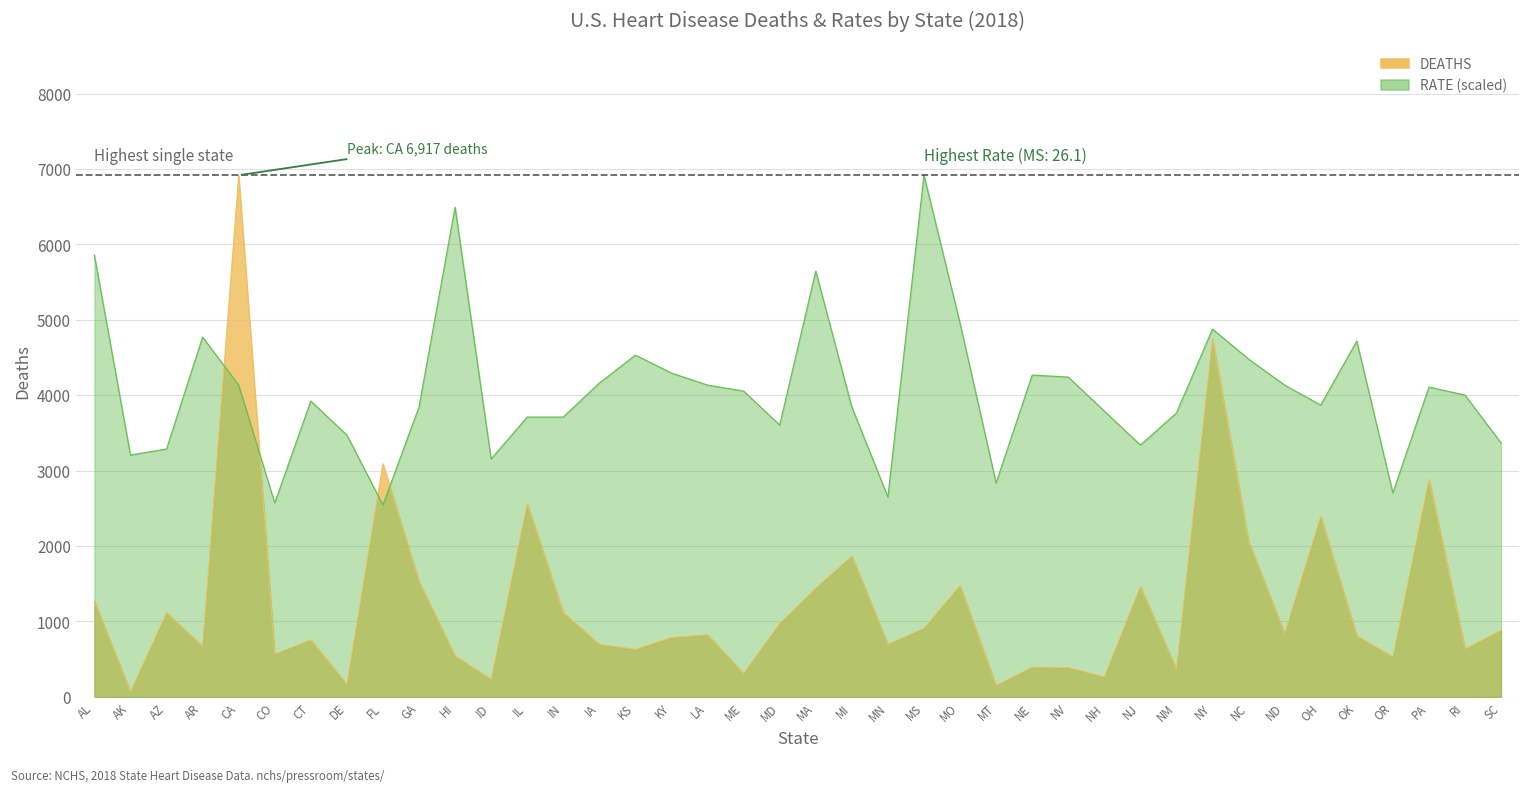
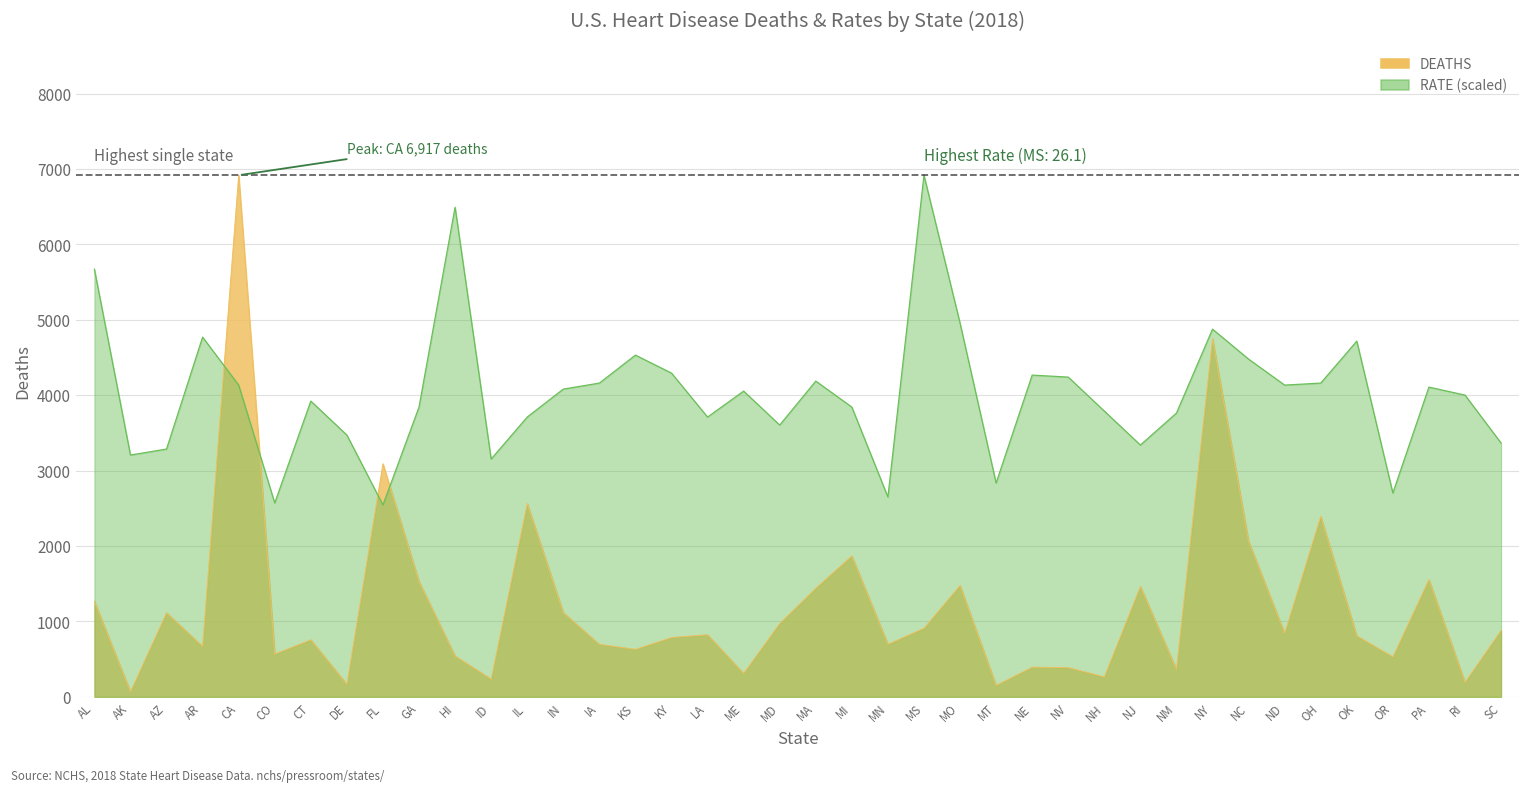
  {
    "DEATHS": {
      "AL": 1300,
      "AK": 100,
      "AZ": 1100,
      "AR": 700,
      "CO": 600,
      "CT": 800,
      "DE": 200,
      "FL": 3100,
      "GA": 1500,
      "HI": 500,
      "ID": 200,
      "IL": 2600,
      "IN": 1100,
      "IA": 700,
      "KS": 600,
      "KY": 800,
      "LA": 800,
      "ME": 300,
      "MD": 1000,
      "MA": 1400,
      "MI": 1900,
      "MN": 700,
      "MS": 900,
      "MO": 1500,
      "MT": 200,
      "NE": 400,
      "NV": 400,
      "NH": 300,
      "NJ": 1500,
      "NM": 400,
      "NY": 4700,
      "NC": 2100,
      "ND": 800,
      "OH": 2400,
      "OK": 800,
      "OR": 500,
-     "PA": 2900,
-     "RI": 600,
+     "PA": 1600,
+     "RI": 200,
      "SC": 900
    },
    "RATE (scaled)": {
-     "AL": 5900,
+     "AL": 5700,
      "AK": 3200,
      "AZ": 3300,
      "AR": 4800,
      "CA": 4100,
      "CO": 2600,
      "CT": 3900,
      "DE": 3500,
      "FL": 2500,
      "GA": 3800,
      "HI": 6500,
      "ID": 3200,
      "IL": 3700,
-     "IN": 3700,
+     "IN": 4100,
      "IA": 4200,
      "KS": 4500,
      "KY": 4300,
-     "LA": 4100,
+     "LA": 3700,
      "ME": 4100,
      "MD": 3600,
-     "MA": 5600,
+     "MA": 4200,
      "MI": 3800,
      "MN": 2700,
      "MO": 5000,
      "MT": 2800,
      "NE": 4300,
      "NV": 4200,
      "NH": 3800,
      "NJ": 3300,
      "NM": 3800,
      "NY": 4900,
      "NC": 4500,
      "ND": 4100,
-     "OH": 3900,
+     "OH": 4200,
      "OK": 4700,
      "OR": 2700,
      "PA": 4100,
      "RI": 4000,
      "SC": 3400
    }
  }
